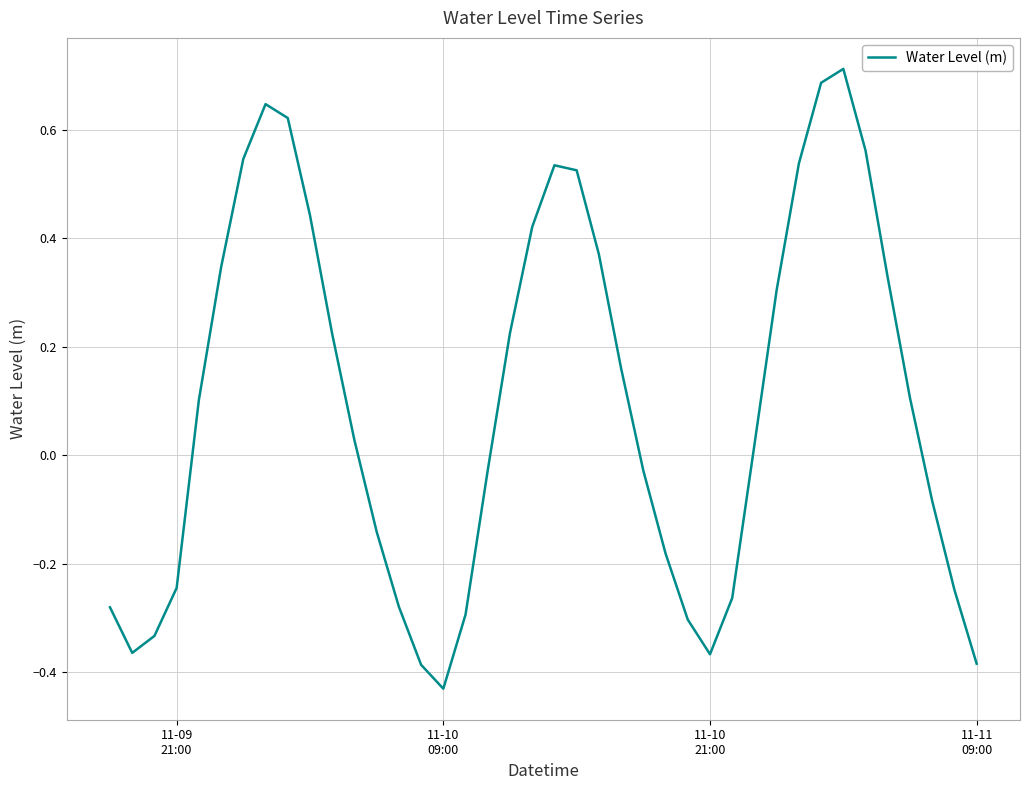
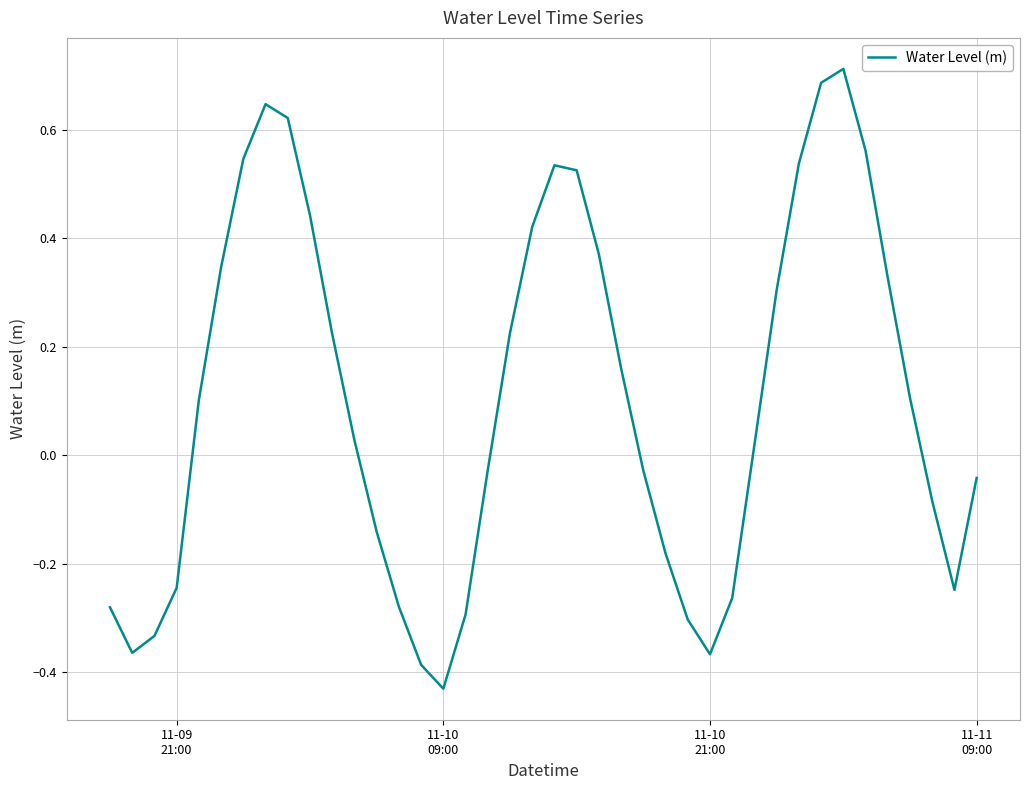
  {
    "11-09 21:00": -0.24,
    "11-10 09:00": -0.43,
    "11-10 21:00": -0.37,
-   "11-11 09:00": -0.38
+   "11-11 09:00": -0.04
  }
